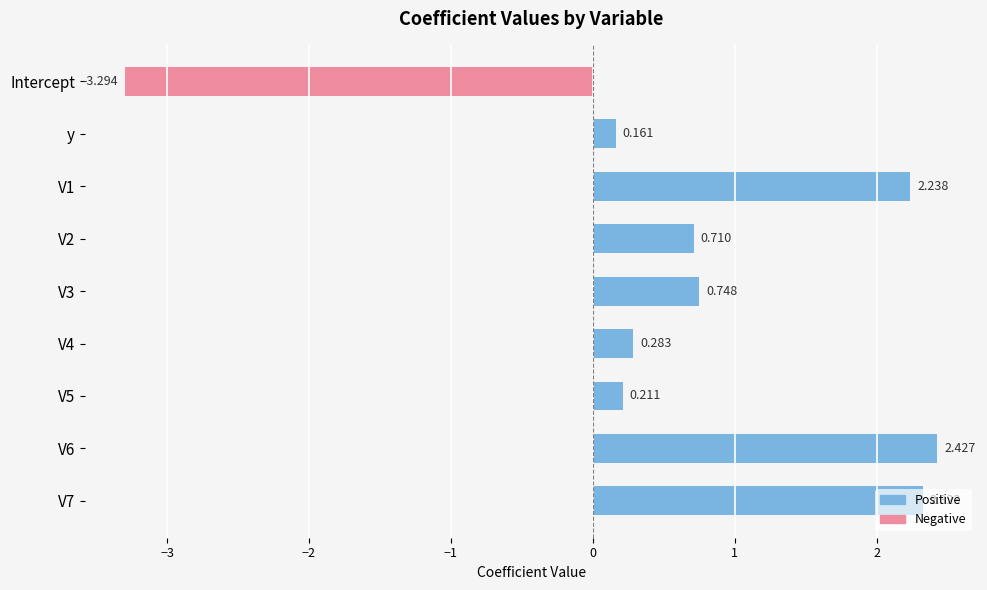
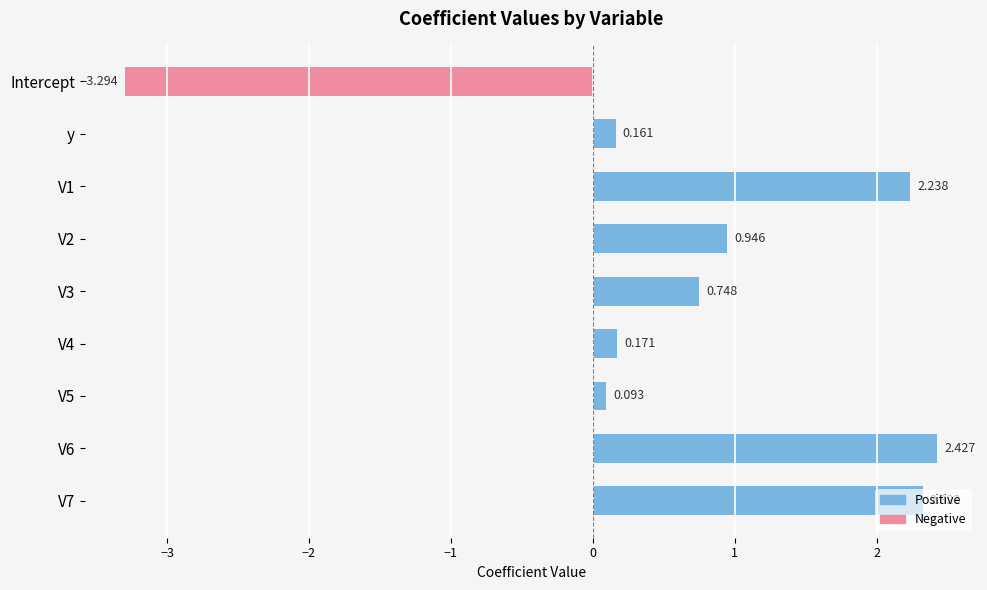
  {
    "Intercept": -3.294,
    "y": 0.161,
    "V1": 2.238,
-   "V2": 0.710,
+   "V2": 0.946,
    "V3": 0.748,
-   "V4": 0.283,
-   "V5": 0.211,
+   "V4": 0.171,
+   "V5": 0.093,
    "V6": 2.427
  }
